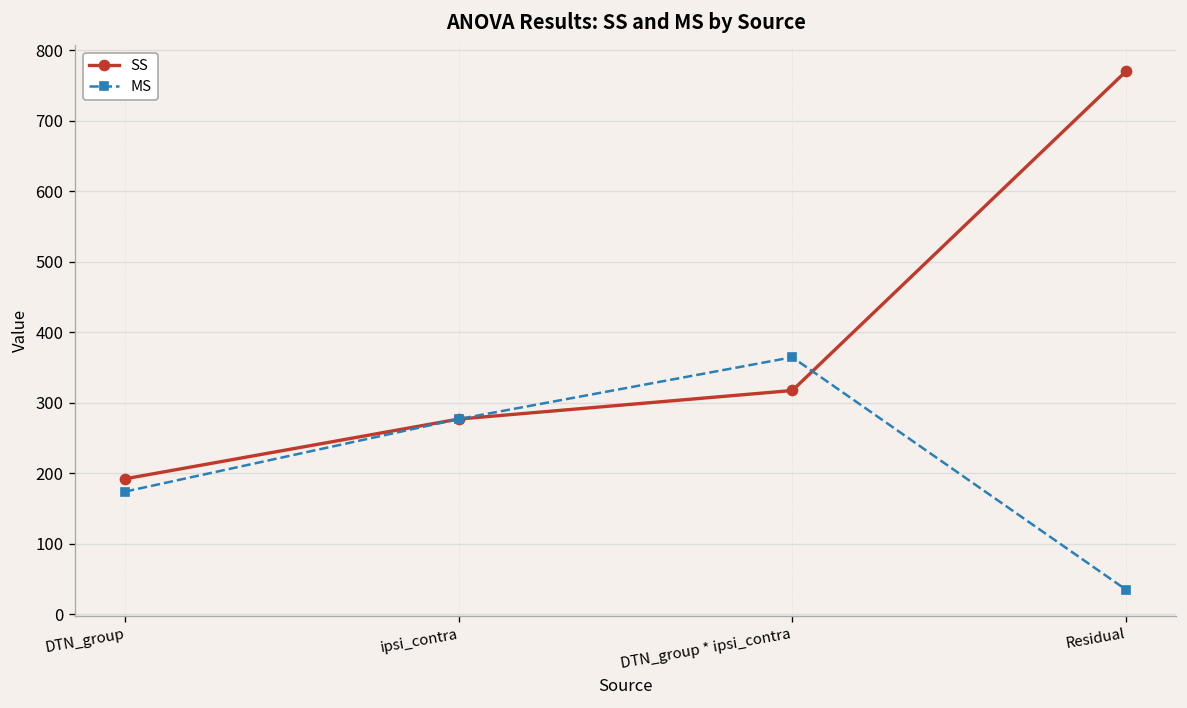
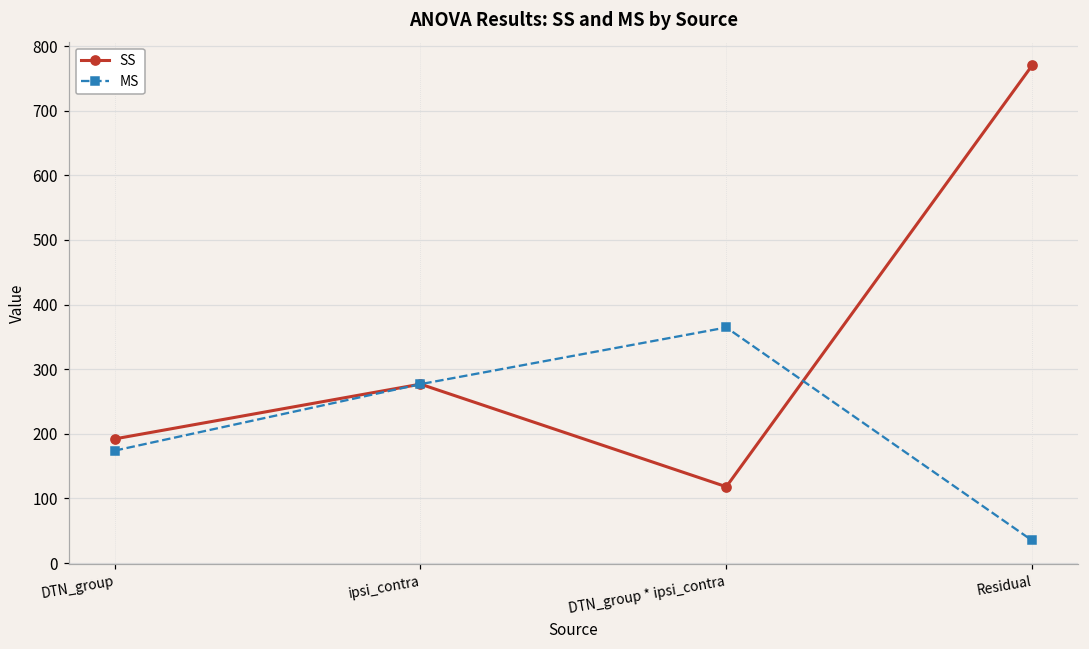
  {
    "SS": {
      "DTN_group": 190,
-     "DTN_group * ipsi_contra": 320,
+     "DTN_group * ipsi_contra": 120,
      "Residual": 770
    },
    "MS": {
      "DTN_group": 170,
      "DTN_group * ipsi_contra": 360,
      "Residual": 40
    }
  }
